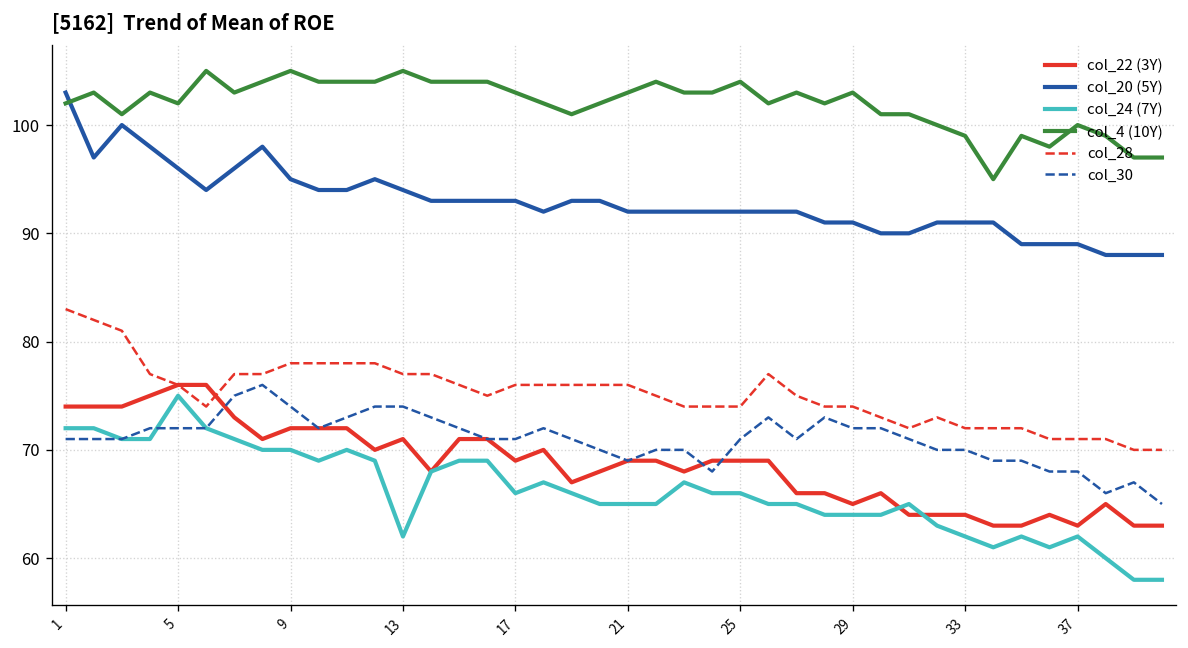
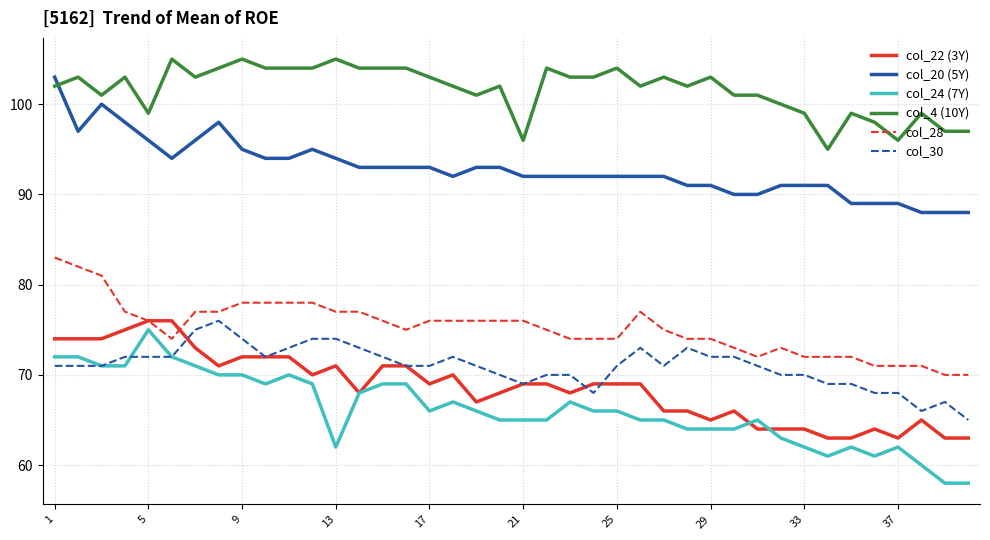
  {
    "col_24 (7Y)": {
      "1": 72,
      "5": 75,
      "9": 70,
      "13": 62,
      "17": 66,
      "21": 65,
      "25": 66,
      "29": 64,
      "33": 62,
      "37": 62
    },
    "col_4 (10Y)": {
      "1": 102,
-     "5": 102,
+     "5": 99,
      "9": 105,
      "13": 105,
      "17": 103,
-     "21": 103,
+     "21": 96,
      "25": 104,
      "29": 103,
      "33": 99,
-     "37": 100
+     "37": 96
    }
  }
